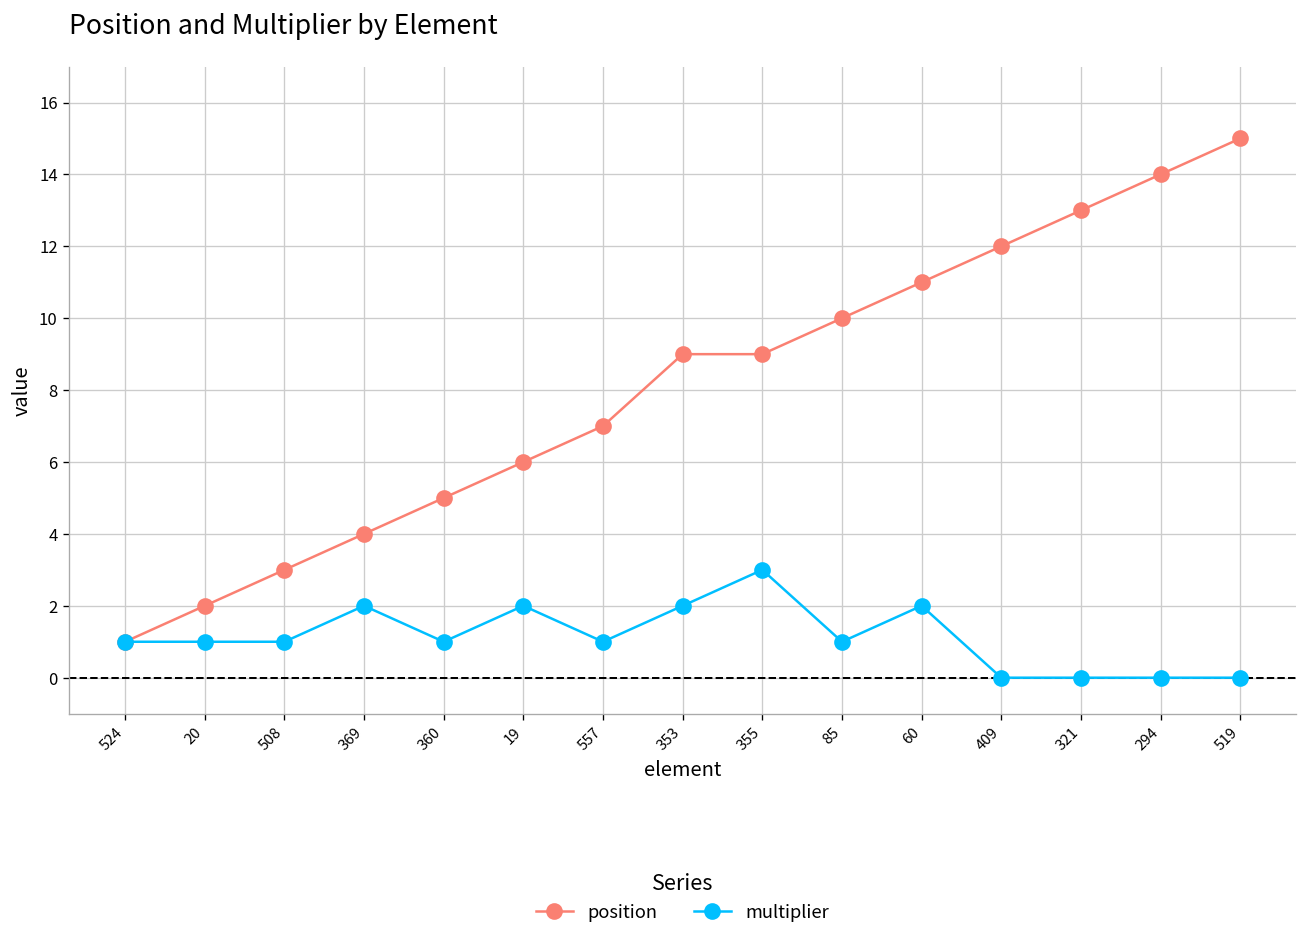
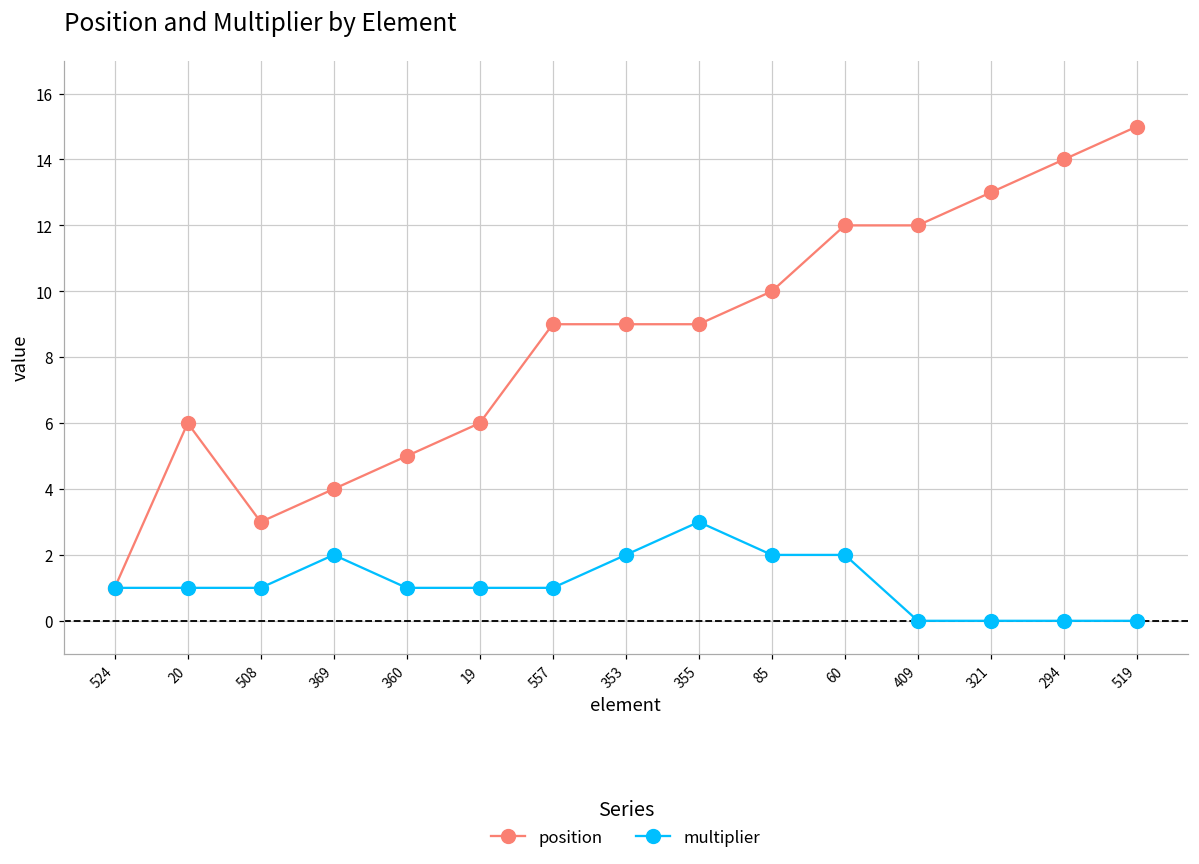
  {
    "position": {
-     "20": 2,
+     "20": 6,
      "508": 3,
      "369": 4,
      "360": 5,
      "19": 6,
-     "557": 7,
+     "557": 9,
      "353": 9,
      "355": 9,
      "85": 10,
-     "60": 11,
+     "60": 12,
      "409": 12,
      "321": 13,
      "294": 14,
      "519": 15
    },
    "multiplier": {
      "20": 1,
      "508": 1,
      "369": 2,
      "360": 1,
-     "19": 2,
+     "19": 1,
      "557": 1,
      "353": 2,
      "355": 3,
-     "85": 1,
+     "85": 2,
      "60": 2,
      "409": 0,
      "321": 0,
      "294": 0,
      "519": 0
    }
  }
